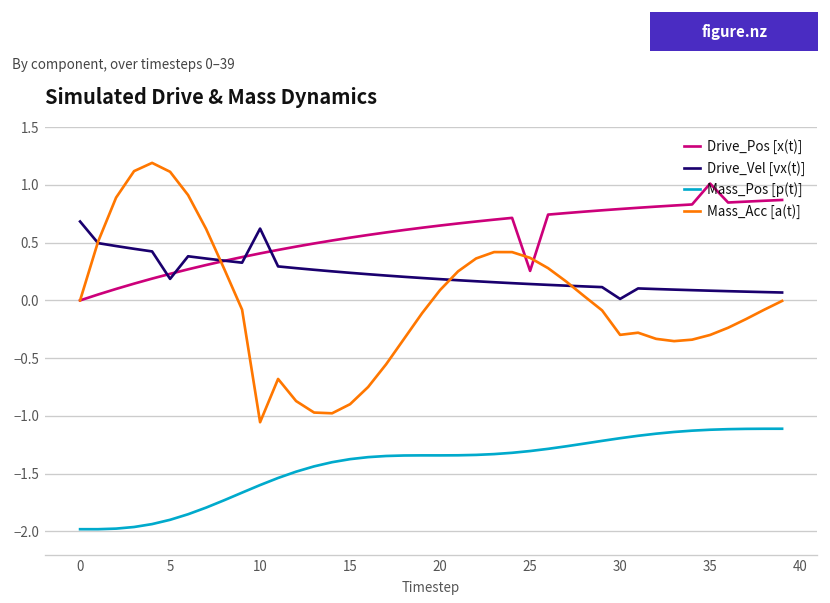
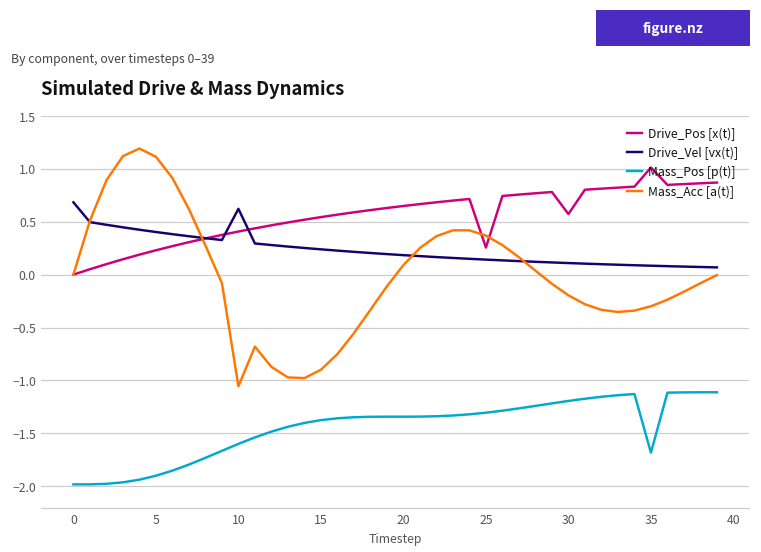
  {
    "Drive_Pos [x(t)]": {
      "5": 0.2,
      "10": 0.4,
      "15": 0.5,
      "20": 0.6,
      "25": 0.3,
-     "30": 0.8,
+     "30": 0.6,
      "35": 1.0
    },
    "Drive_Vel [vx(t)]": {
      "0": 0.7,
-     "5": 0.2,
+     "5": 0.4,
      "10": 0.6,
      "15": 0.2,
      "20": 0.2,
      "25": 0.1,
-     "30": 0.0,
+     "30": 0.1,
      "35": 0.1
    },
    "Mass_Pos [p(t)]": {
      "0": -2.0,
      "5": -1.9,
      "10": -1.6,
      "15": -1.4,
      "20": -1.3,
      "25": -1.3,
      "30": -1.2,
-     "35": -1.1
+     "35": -1.7
    },
    "Mass_Acc [a(t)]": {
      "5": 1.1,
      "10": -1.1,
      "15": -0.9,
      "20": 0.1,
      "25": 0.4,
-     "30": -0.3,
+     "30": -0.2,
      "35": -0.3
    }
  }
